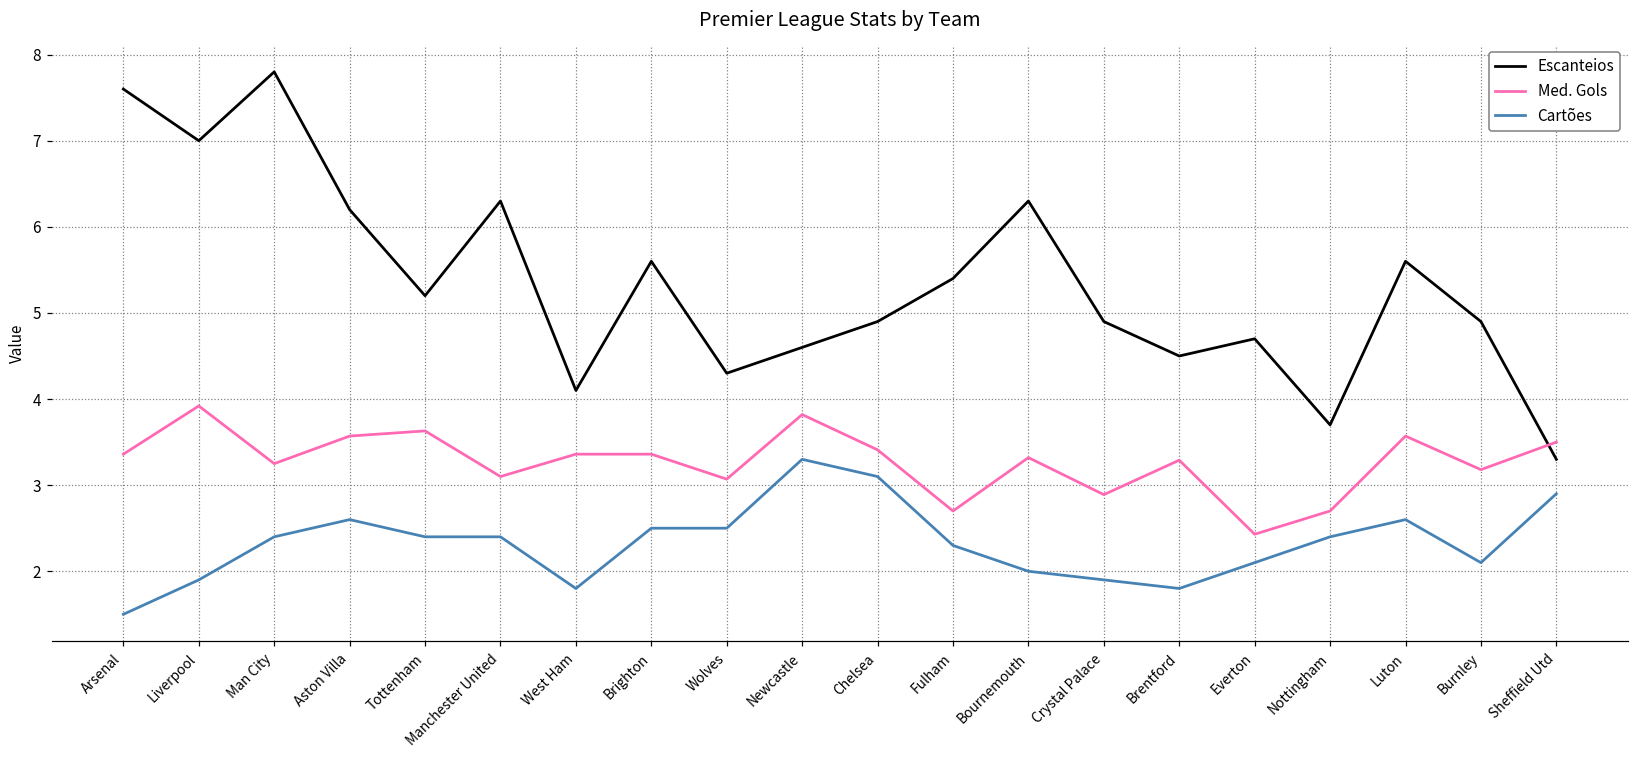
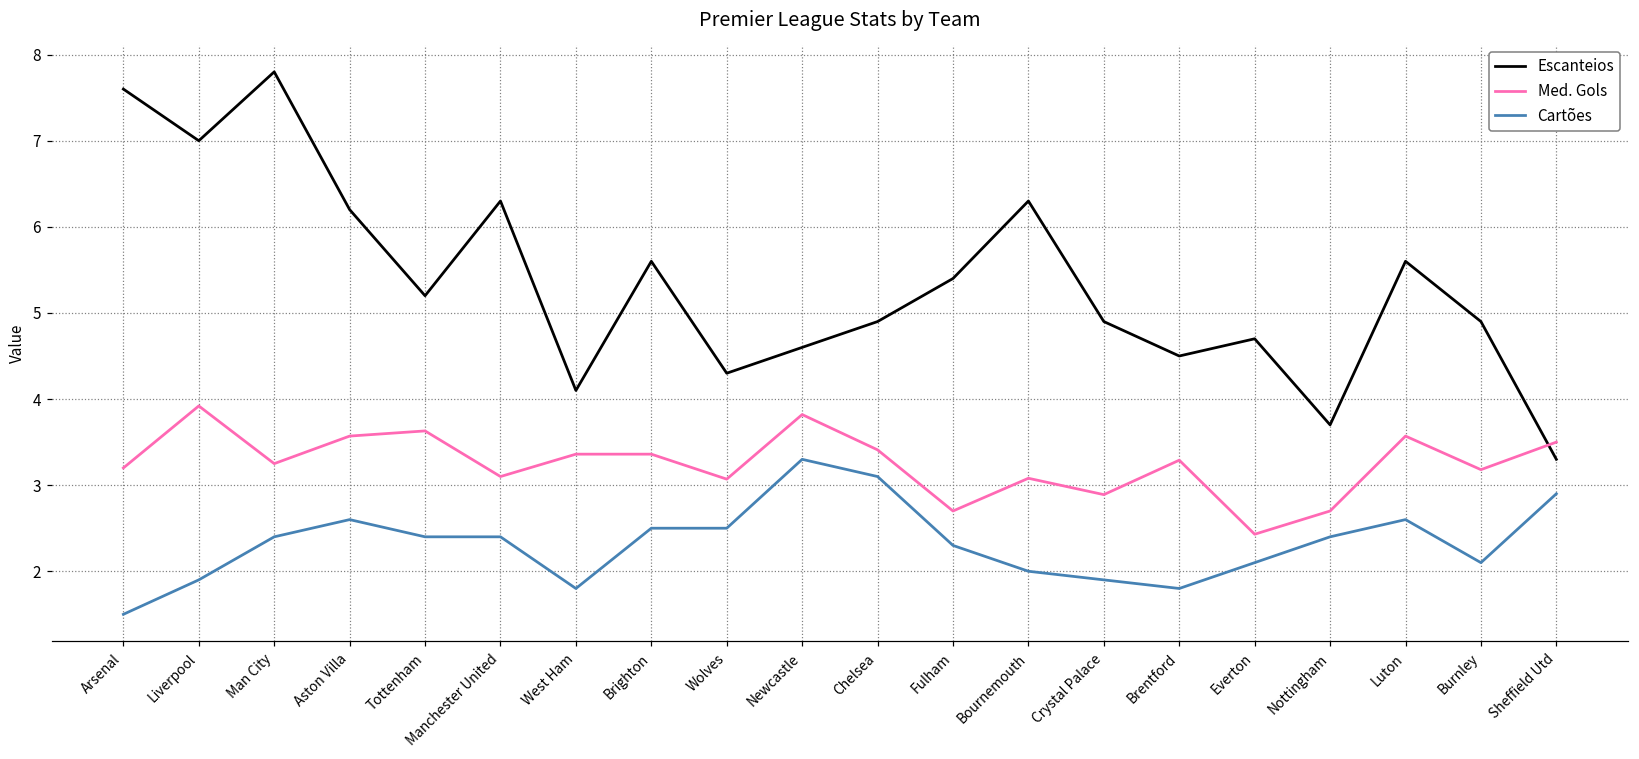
  {
    "Escanteios": {
      "Arsenal": 7.6,
      "Liverpool": 7.0,
      "Man City": 7.8,
      "Aston Villa": 6.2,
      "Tottenham": 5.2,
      "Manchester United": 6.3,
      "West Ham": 4.1,
      "Brighton": 5.6,
      "Wolves": 4.3,
      "Newcastle": 4.6,
      "Chelsea": 4.9,
      "Fulham": 5.4,
      "Bournemouth": 6.3,
      "Crystal Palace": 4.9,
      "Brentford": 4.5,
      "Everton": 4.7,
      "Nottingham": 3.7,
      "Luton": 5.6,
      "Burnley": 4.9,
      "Sheffield Utd": 3.3
    },
    "Med. Gols": {
-     "Arsenal": 3.4,
+     "Arsenal": 3.2,
      "Liverpool": 3.9,
      "Man City": 3.3,
      "Aston Villa": 3.6,
      "Tottenham": 3.6,
      "Manchester United": 3.1,
      "West Ham": 3.4,
      "Brighton": 3.4,
      "Wolves": 3.1,
      "Newcastle": 3.8,
      "Chelsea": 3.4,
      "Fulham": 2.7,
-     "Bournemouth": 3.3,
+     "Bournemouth": 3.1,
      "Crystal Palace": 2.9,
      "Brentford": 3.3,
      "Everton": 2.4,
      "Nottingham": 2.7,
      "Luton": 3.6,
      "Burnley": 3.2,
      "Sheffield Utd": 3.5
    },
    "Cartões": {
      "Arsenal": 1.5,
      "Liverpool": 1.9,
      "Man City": 2.4,
      "Aston Villa": 2.6,
      "Tottenham": 2.4,
      "Manchester United": 2.4,
      "West Ham": 1.8,
      "Brighton": 2.5,
      "Wolves": 2.5,
      "Newcastle": 3.3,
      "Chelsea": 3.1,
      "Fulham": 2.3,
      "Bournemouth": 2.0,
      "Crystal Palace": 1.9,
      "Brentford": 1.8,
      "Everton": 2.1,
      "Nottingham": 2.4,
      "Luton": 2.6,
      "Burnley": 2.1,
      "Sheffield Utd": 2.9
    }
  }
